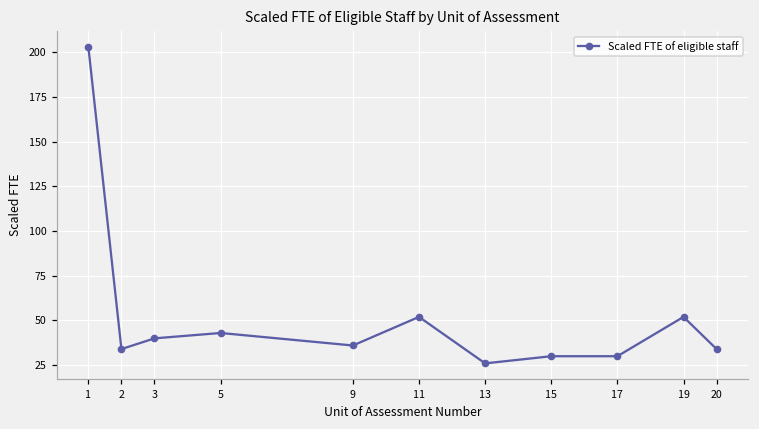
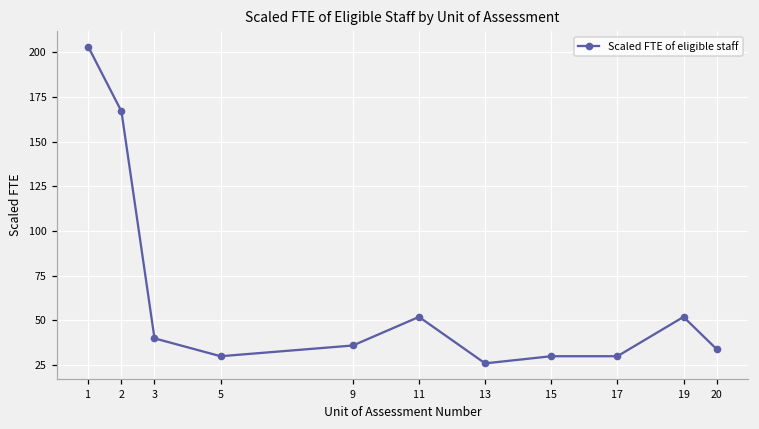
  {
    "1": 203,
-   "2": 34,
+   "2": 167,
    "3": 40,
-   "5": 43,
+   "5": 30,
    "9": 36,
    "11": 52,
    "13": 26,
    "15": 30,
    "17": 30,
    "19": 52,
    "20": 34
  }
